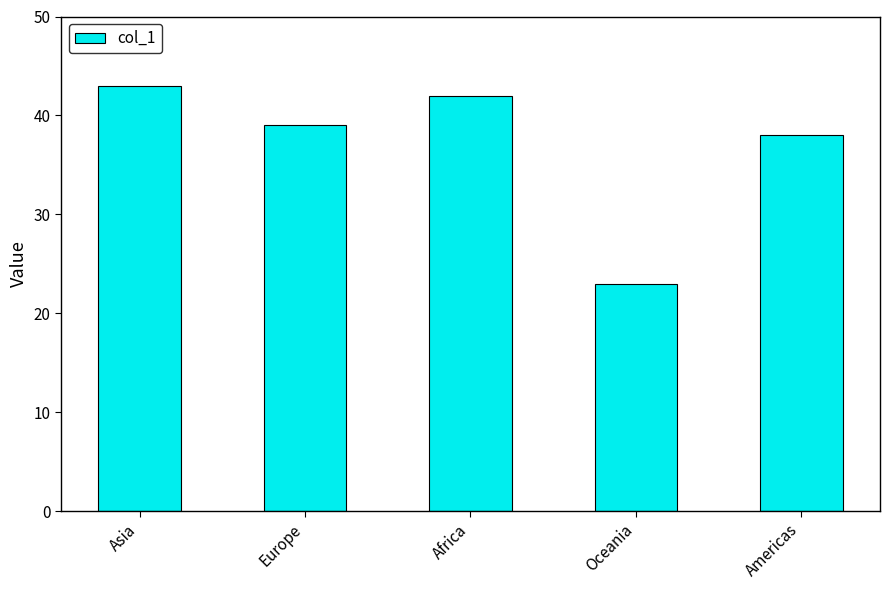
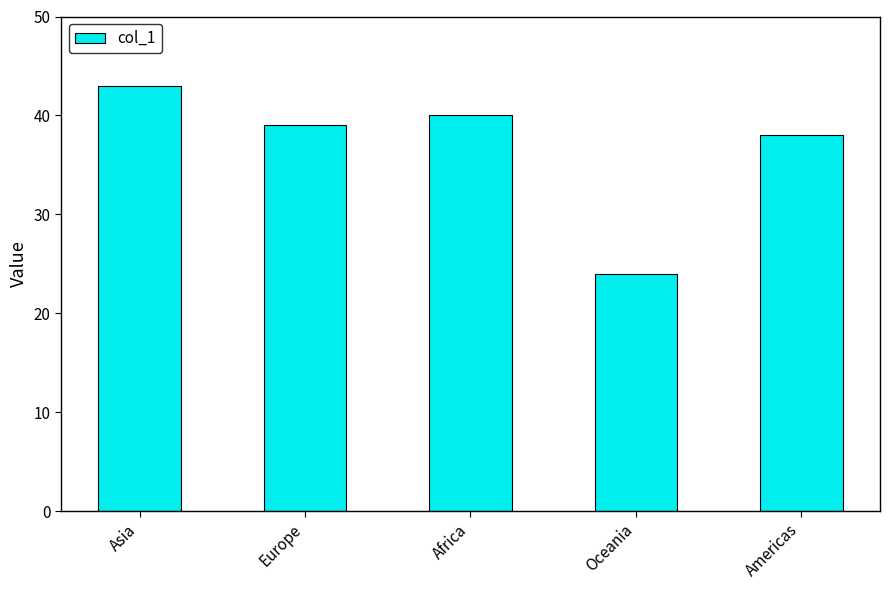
  {
    "Asia": 43,
    "Europe": 39,
-   "Africa": 42,
-   "Oceania": 23,
+   "Africa": 40,
+   "Oceania": 24,
    "Americas": 38
  }
